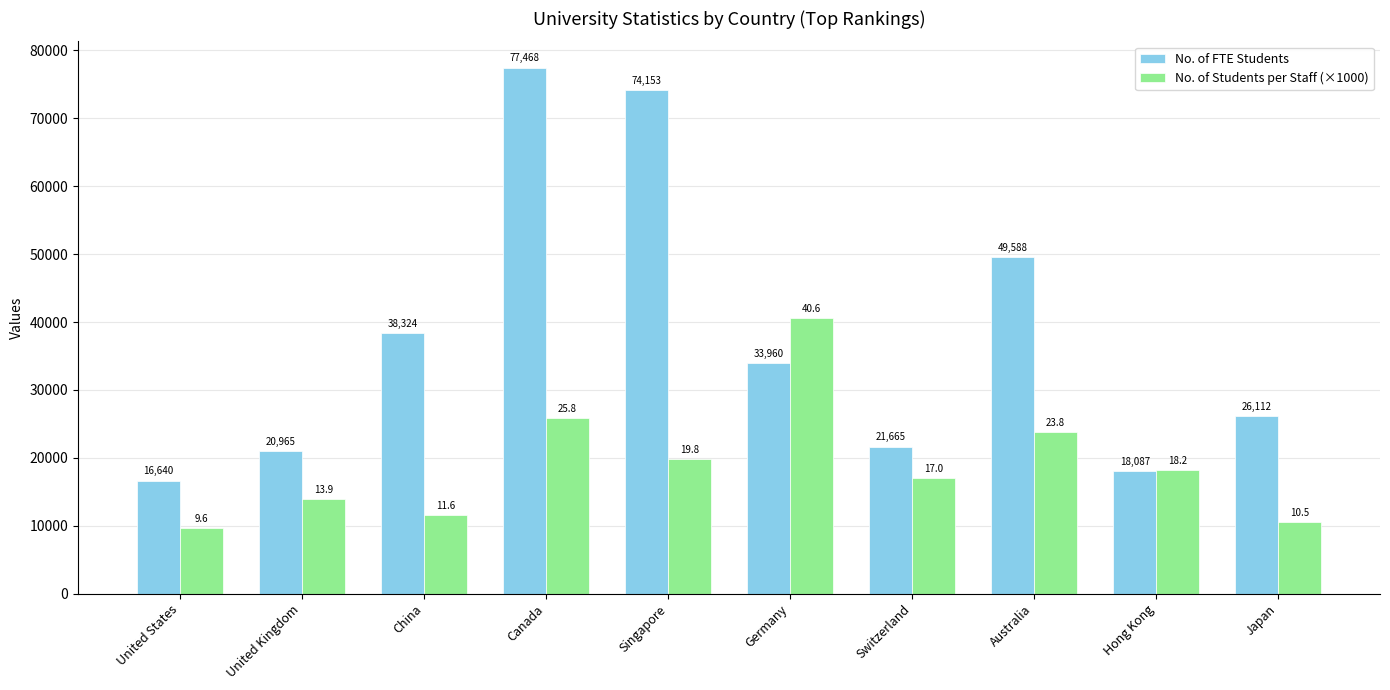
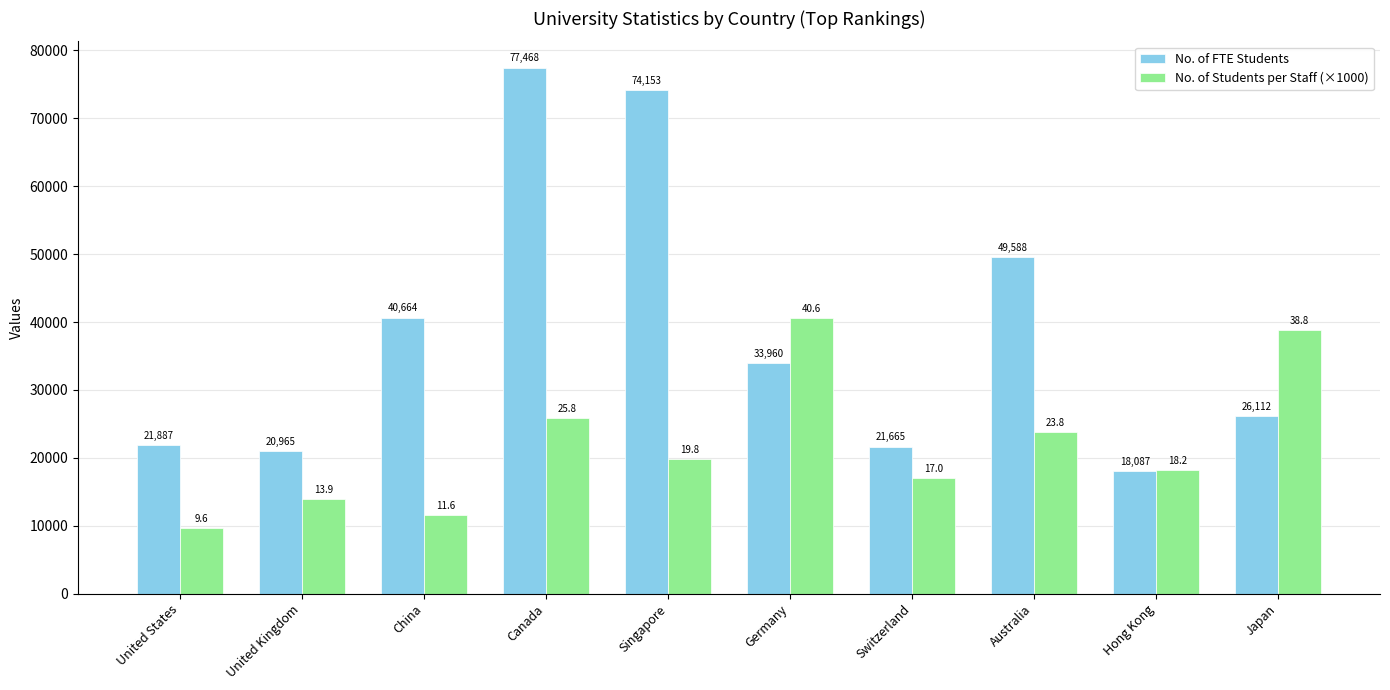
  {
    "No. of FTE Students": {
-     "United States": "16,640",
+     "United States": "21,887",
      "United Kingdom": "20,965",
-     "China": "38,324",
+     "China": "40,664",
      "Canada": "77,468",
      "Singapore": "74,153",
      "Germany": "33,960",
      "Switzerland": "21,665",
      "Australia": "49,588",
      "Hong Kong": "18,087",
      "Japan": "26,112"
    },
    "No. of Students per Staff (×1000)": {
-     "Japan": "10.5"
+     "Japan": "38.8"
    }
  }
